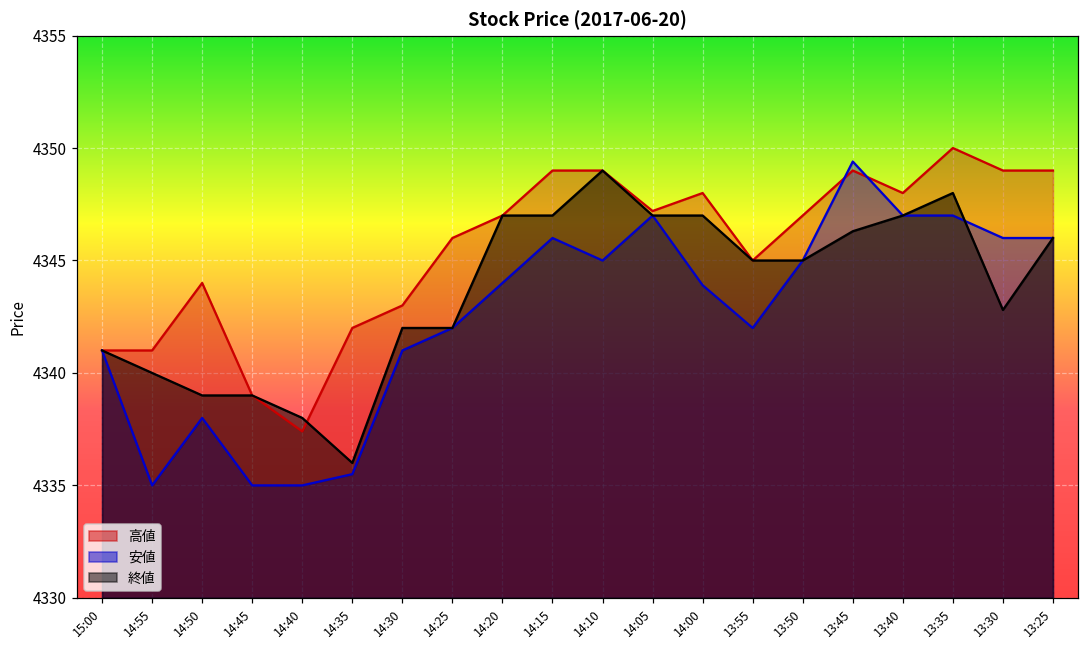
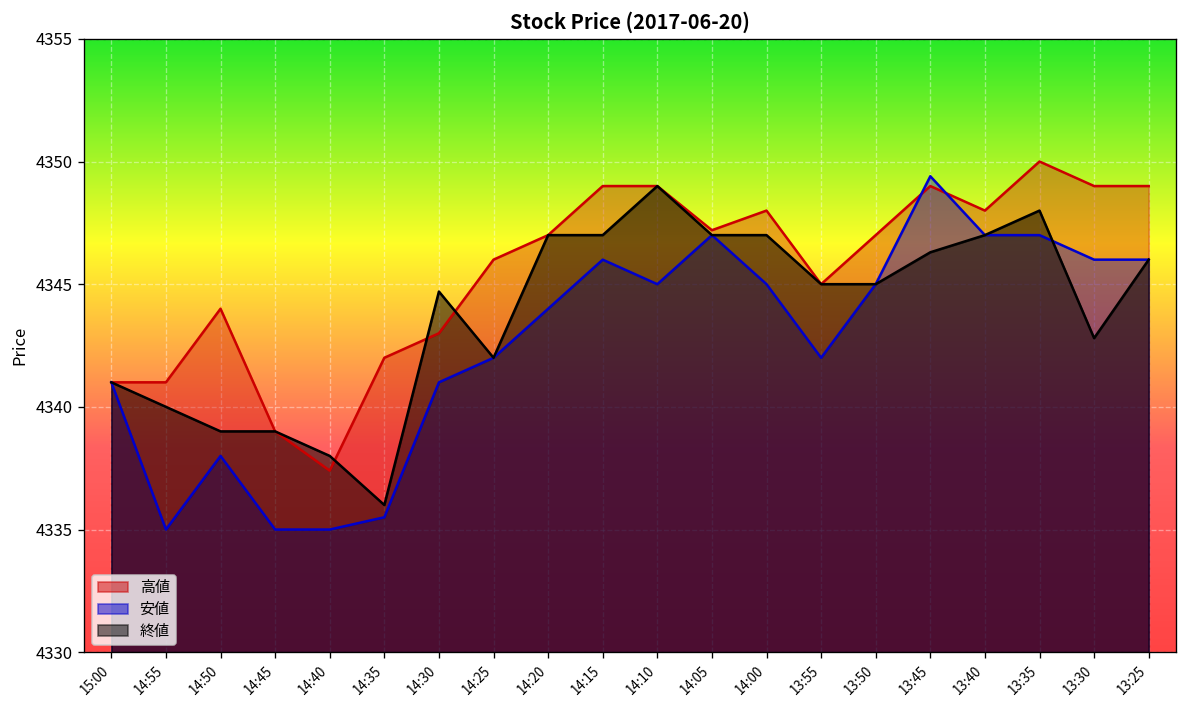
  {
    "高値": {
      "14:55": 4341.0,
      "14:50": 4344.0,
      "14:40": 4337.4,
      "14:35": 4342.0,
      "14:30": 4343.0,
      "14:25": 4346.0,
      "14:15": 4349.0,
      "14:05": 4347.2,
      "14:00": 4348.0,
      "13:50": 4347.0,
      "13:45": 4349.0,
      "13:40": 4348.0,
      "13:35": 4350.0,
      "13:30": 4349.0,
      "13:25": 4349.0
    },
    "安値": {
      "14:55": 4335.0,
      "14:50": 4338.0,
      "14:45": 4335.0,
      "14:40": 4335.0,
      "14:35": 4335.5,
      "14:30": 4341.0,
      "14:20": 4344.0,
      "14:15": 4346.0,
      "14:10": 4345.0,
-     "14:00": 4343.9,
+     "14:00": 4345.0,
      "13:55": 4342.0,
      "13:45": 4349.4,
      "13:35": 4347.0,
      "13:30": 4346.0
    },
    "終値": {
      "14:55": 4340.0,
      "14:50": 4339.0,
      "14:40": 4338.0,
      "14:35": 4336.0,
-     "14:30": 4342.0,
+     "14:30": 4344.7,
      "14:15": 4347.0,
      "14:00": 4347.0,
      "13:45": 4346.3,
      "13:35": 4348.0,
      "13:30": 4342.8
    }
  }
